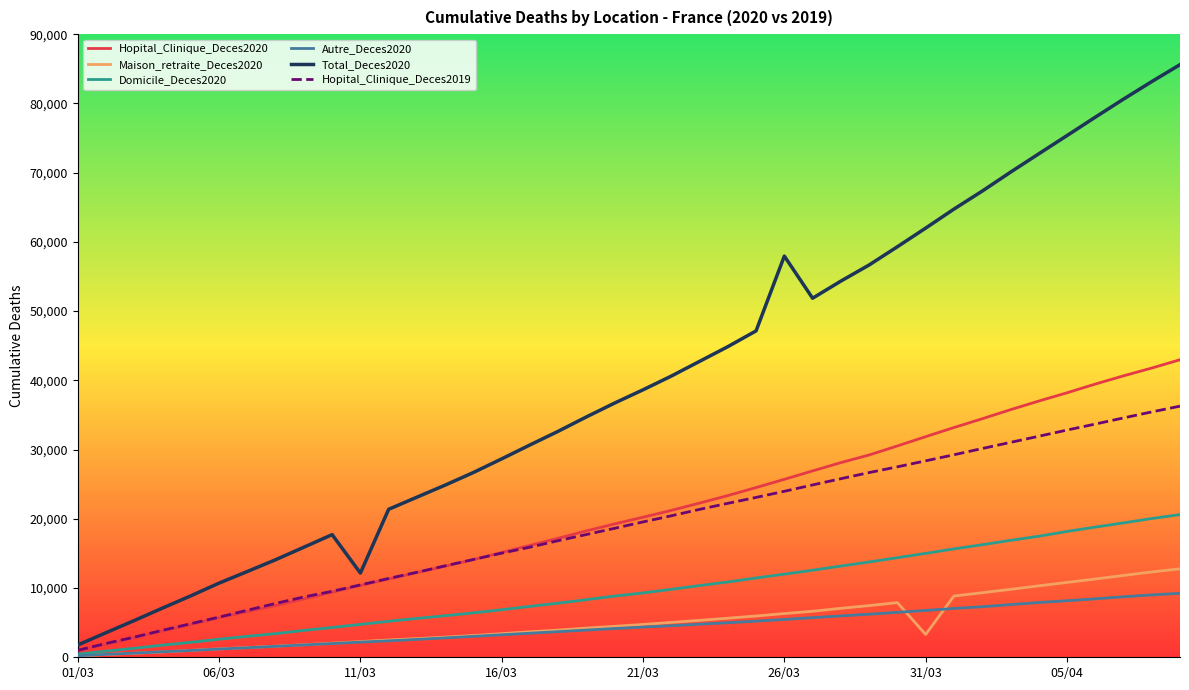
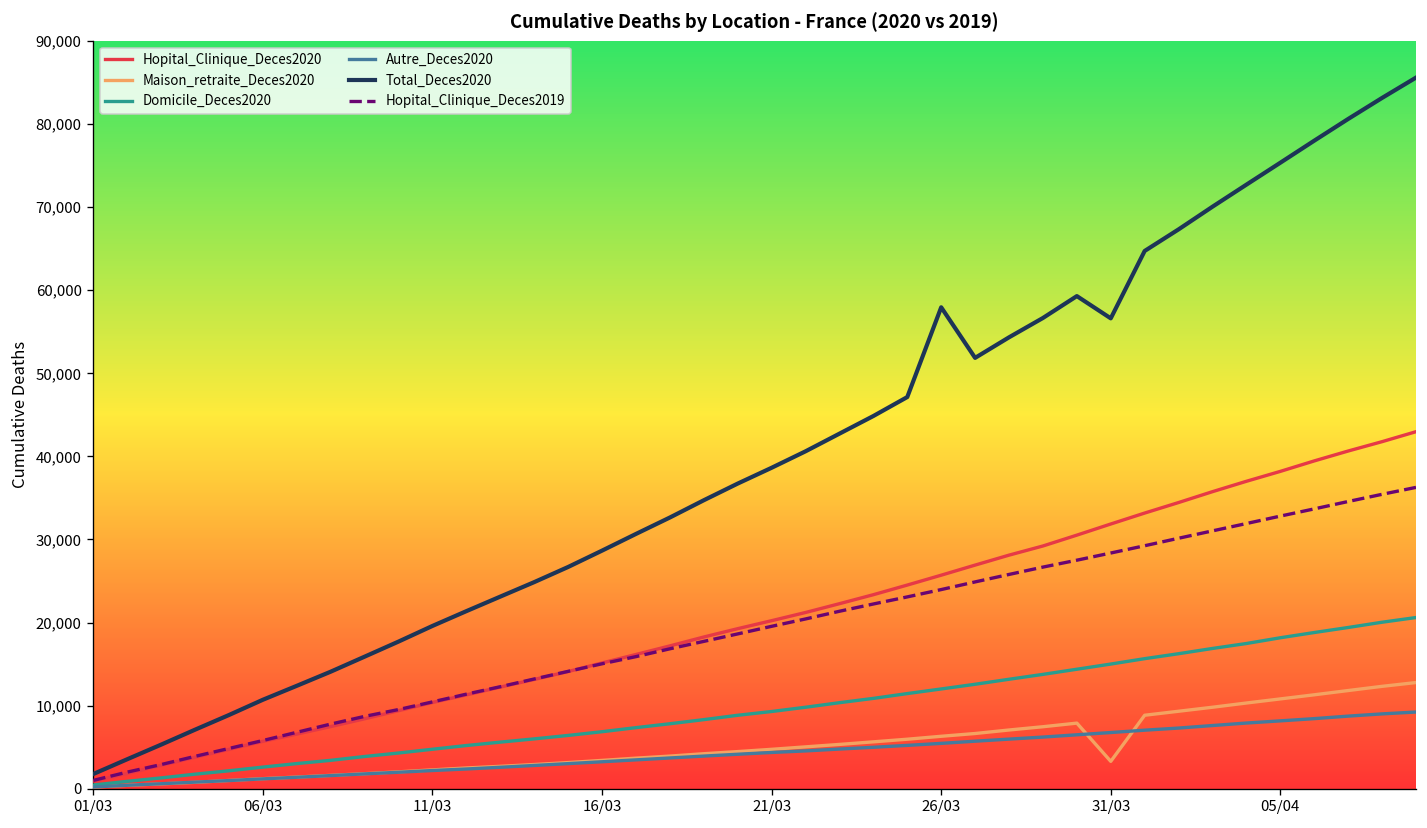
  {
    "Hopital_Clinique_Deces2020": {
      "21/03": "20,000",
      "26/03": "26,000",
      "31/03": "32,000",
      "05/04": "38,000"
    },
    "Maison_retraite_Deces2020": {
      "21/03": "5,000",
      "26/03": "6,000",
      "31/03": "3,000",
      "05/04": "11,000"
    },
    "Total_Deces2020": {
      "01/03": "2,000",
      "06/03": "11,000",
-     "11/03": "12,000",
+     "11/03": "20,000",
      "16/03": "29,000",
      "21/03": "39,000",
      "26/03": "58,000",
-     "31/03": "62,000",
+     "31/03": "57,000",
      "05/04": "75,000"
    },
    "Hopital_Clinique_Deces2019": {
      "21/03": "20,000",
      "26/03": "24,000",
      "31/03": "28,000",
      "05/04": "33,000"
    }
  }
